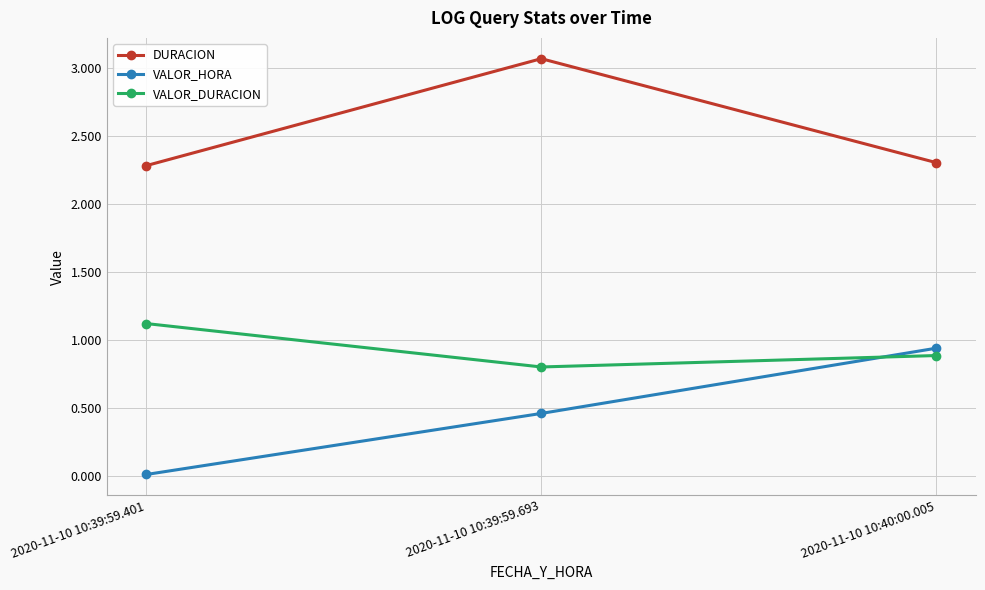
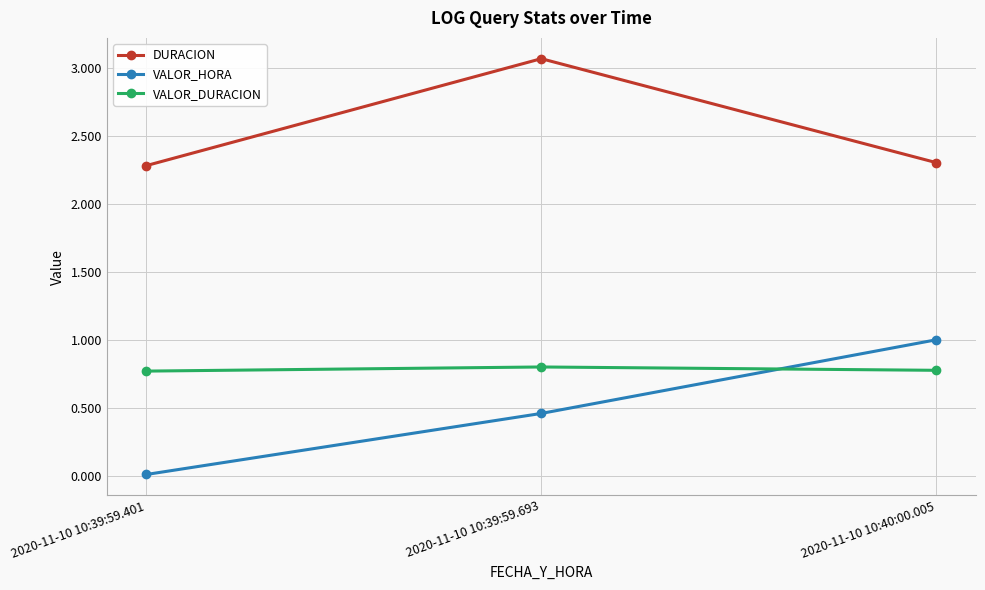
  {
    "DURACION": {
      "2020-11-10 10:39:59.401": 2.28,
      "2020-11-10 10:39:59.693": 3.07,
      "2020-11-10 10:40:00.005": 2.31
    },
    "VALOR_HORA": {
      "2020-11-10 10:39:59.401": 0.01,
      "2020-11-10 10:39:59.693": 0.46,
-     "2020-11-10 10:40:00.005": 0.94
+     "2020-11-10 10:40:00.005": 1.00
    },
    "VALOR_DURACION": {
-     "2020-11-10 10:39:59.401": 1.12,
+     "2020-11-10 10:39:59.401": 0.77,
      "2020-11-10 10:39:59.693": 0.80,
-     "2020-11-10 10:40:00.005": 0.88
+     "2020-11-10 10:40:00.005": 0.78
    }
  }
